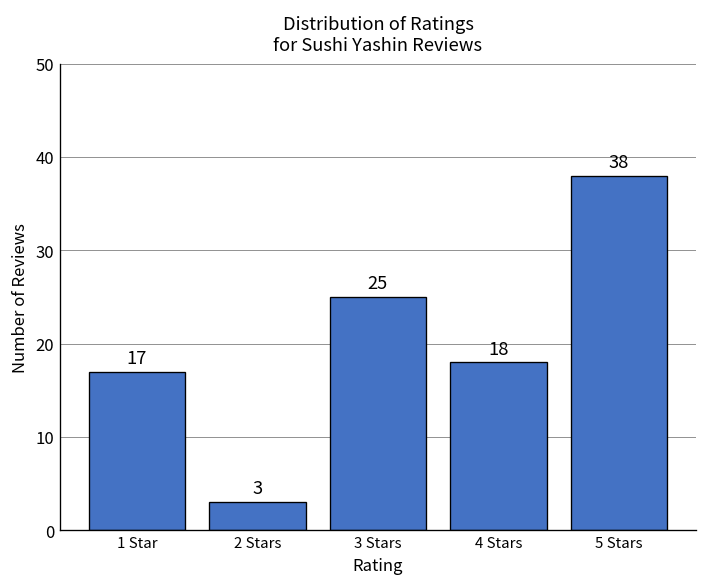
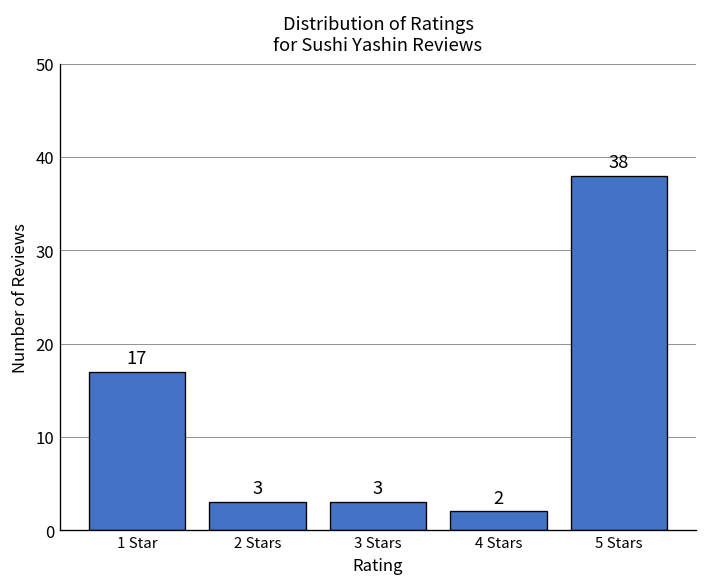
  {
    "1 Star": 17,
    "2 Stars": 3,
-   "3 Stars": 25,
-   "4 Stars": 18,
+   "3 Stars": 3,
+   "4 Stars": 2,
    "5 Stars": 38
  }
